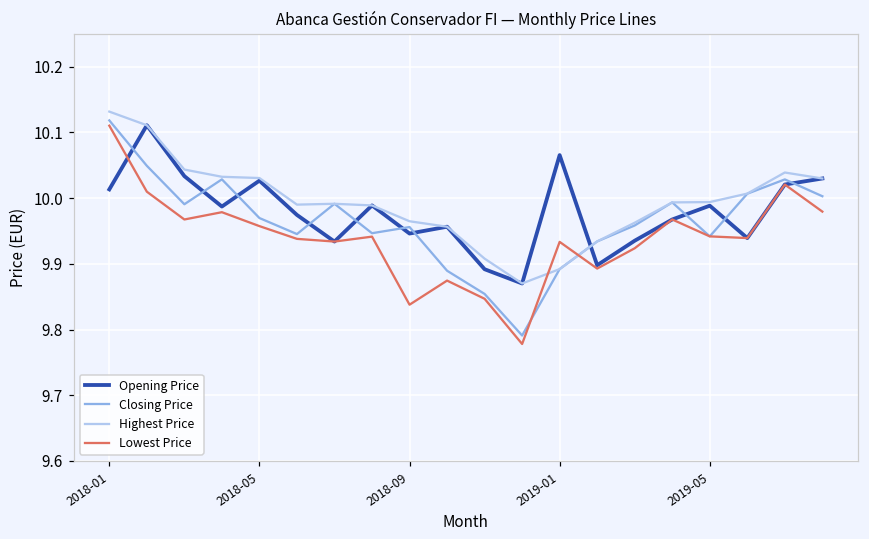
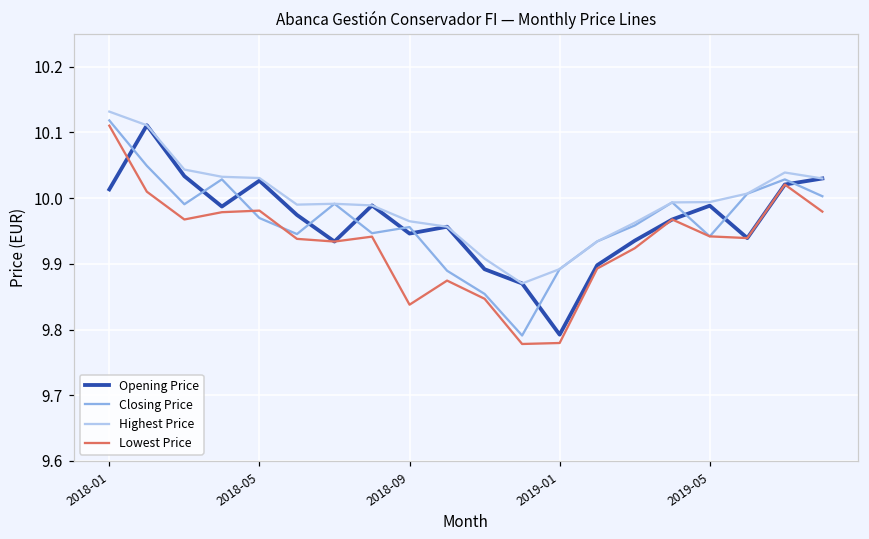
  {
    "Opening Price": {
      "2018-01": 10.01,
      "2018-09": 9.95,
-     "2019-01": 10.07,
+     "2019-01": 9.79,
      "2019-05": 9.99
    },
    "Lowest Price": {
      "2018-01": 10.11,
-     "2018-05": 9.96,
+     "2018-05": 9.98,
      "2018-09": 9.84,
-     "2019-01": 9.93
+     "2019-01": 9.78
    }
  }
